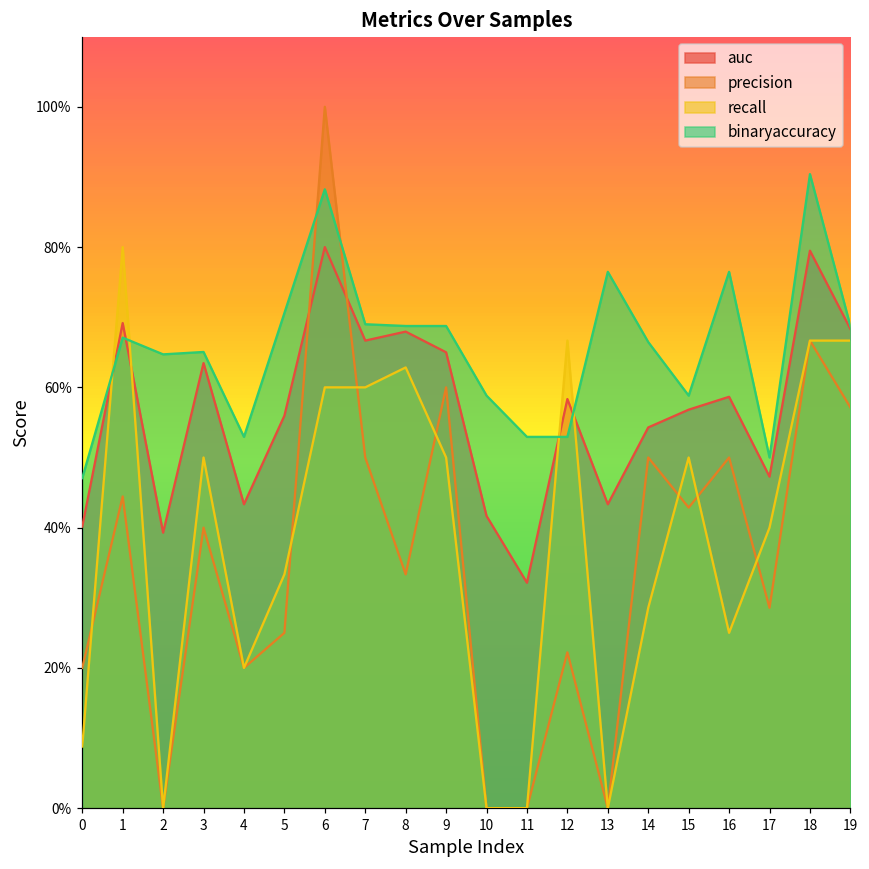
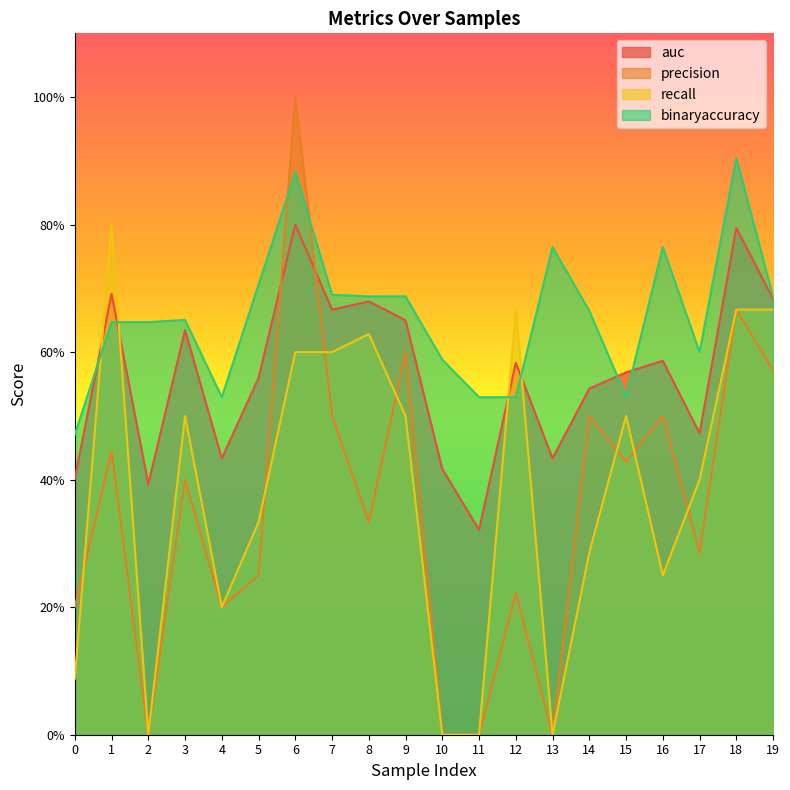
  {
    "recall": {
      "0": "9%",
      "1": "80%",
      "3": "50%",
      "5": "33%",
      "6": "60%",
      "7": "60%",
      "8": "63%",
      "9": "50%",
      "12": "67%",
      "14": "29%",
      "15": "50%",
      "16": "25%",
      "17": "40%",
      "19": "67%"
    },
    "binaryaccuracy": {
      "0": "47%",
-     "1": "67%",
+     "1": "65%",
      "2": "65%",
      "3": "65%",
      "4": "53%",
      "5": "71%",
      "6": "88%",
      "7": "69%",
      "8": "69%",
      "9": "69%",
      "10": "59%",
      "11": "53%",
      "12": "53%",
      "13": "76%",
      "14": "66%",
-     "15": "59%",
+     "15": "53%",
      "16": "76%",
-     "17": "50%",
+     "17": "60%",
      "18": "90%",
      "19": "69%"
    }
  }
